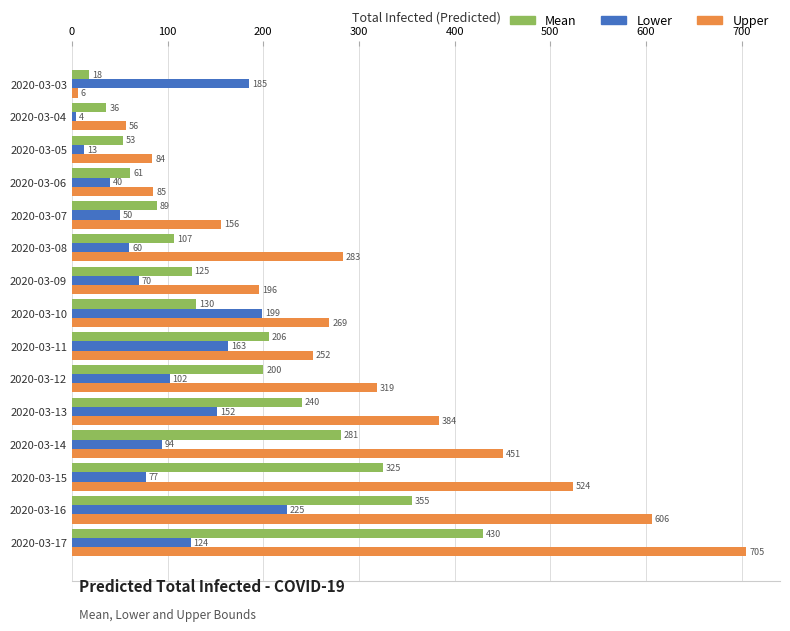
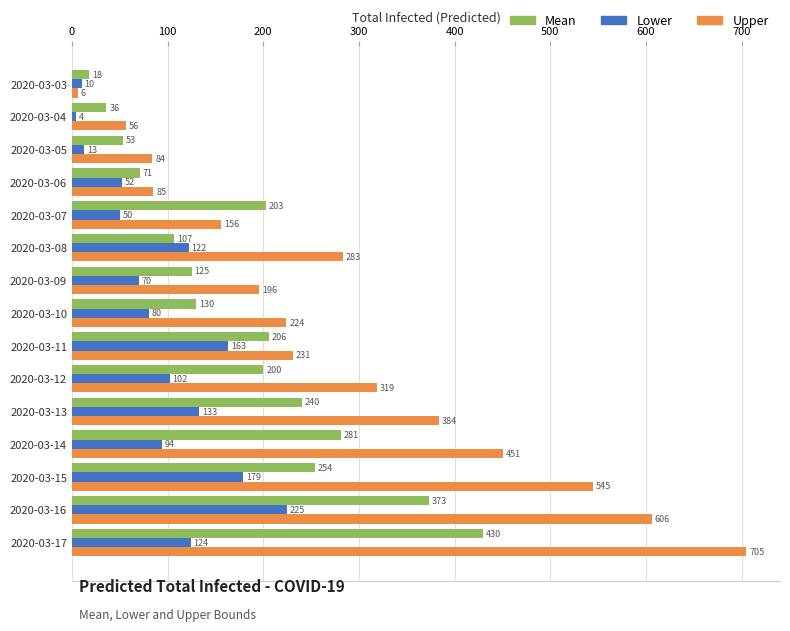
  {
    "Mean": {
      "2020-03-03": 18,
      "2020-03-04": 36,
      "2020-03-05": 53,
-     "2020-03-06": 61,
-     "2020-03-07": 89,
+     "2020-03-06": 71,
+     "2020-03-07": 203,
      "2020-03-08": 107,
      "2020-03-09": 125,
      "2020-03-10": 130,
      "2020-03-11": 206,
      "2020-03-12": 200,
      "2020-03-13": 240,
      "2020-03-14": 281,
-     "2020-03-15": 325,
-     "2020-03-16": 355,
+     "2020-03-15": 254,
+     "2020-03-16": 373,
      "2020-03-17": 430
    },
    "Lower": {
-     "2020-03-03": 185,
+     "2020-03-03": 10,
      "2020-03-04": 4,
      "2020-03-05": 13,
-     "2020-03-06": 40,
+     "2020-03-06": 52,
      "2020-03-07": 50,
-     "2020-03-08": 60,
+     "2020-03-08": 122,
      "2020-03-09": 70,
-     "2020-03-10": 199,
+     "2020-03-10": 80,
      "2020-03-11": 163,
      "2020-03-12": 102,
-     "2020-03-13": 152,
+     "2020-03-13": 133,
      "2020-03-14": 94,
-     "2020-03-15": 77,
+     "2020-03-15": 179,
      "2020-03-16": 225,
      "2020-03-17": 124
    },
    "Upper": {
      "2020-03-03": 6,
      "2020-03-04": 56,
      "2020-03-05": 84,
      "2020-03-06": 85,
      "2020-03-07": 156,
      "2020-03-08": 283,
      "2020-03-09": 196,
-     "2020-03-10": 269,
-     "2020-03-11": 252,
+     "2020-03-10": 224,
+     "2020-03-11": 231,
      "2020-03-12": 319,
      "2020-03-13": 384,
      "2020-03-14": 451,
-     "2020-03-15": 524,
+     "2020-03-15": 545,
      "2020-03-16": 606,
      "2020-03-17": 705
    }
  }
